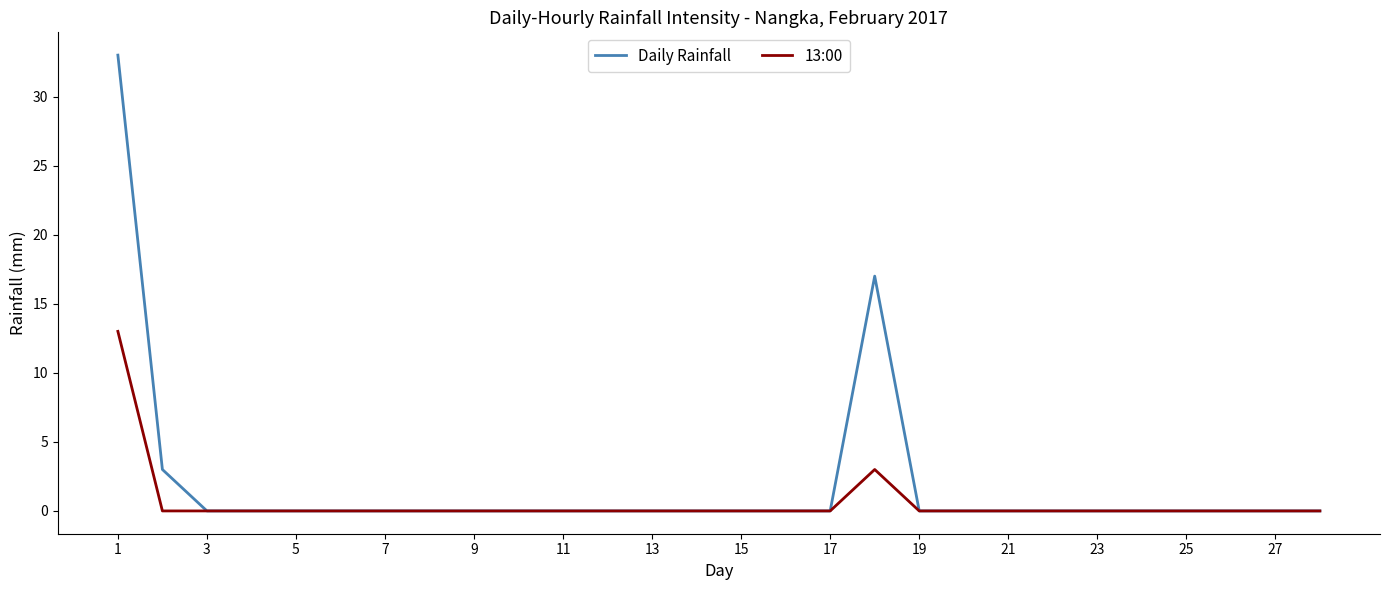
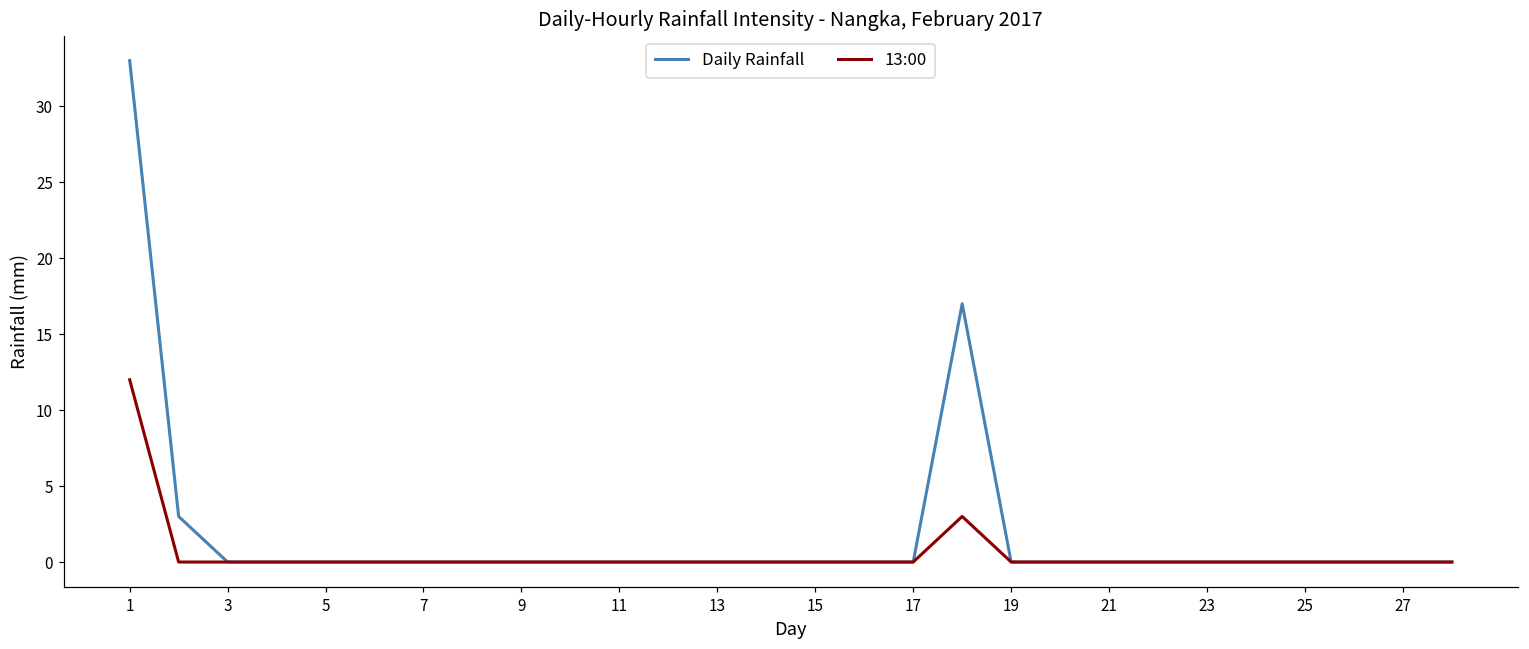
  {
    "Daily Rainfall": {
      "1": 33
    },
    "13:00": {
-     "1": 13
+     "1": 12
    }
  }
